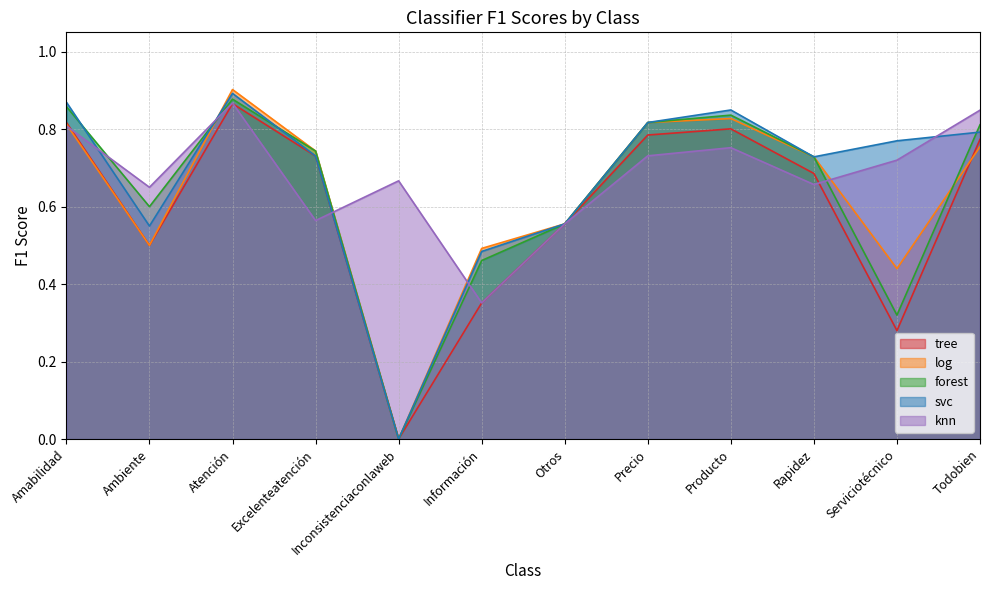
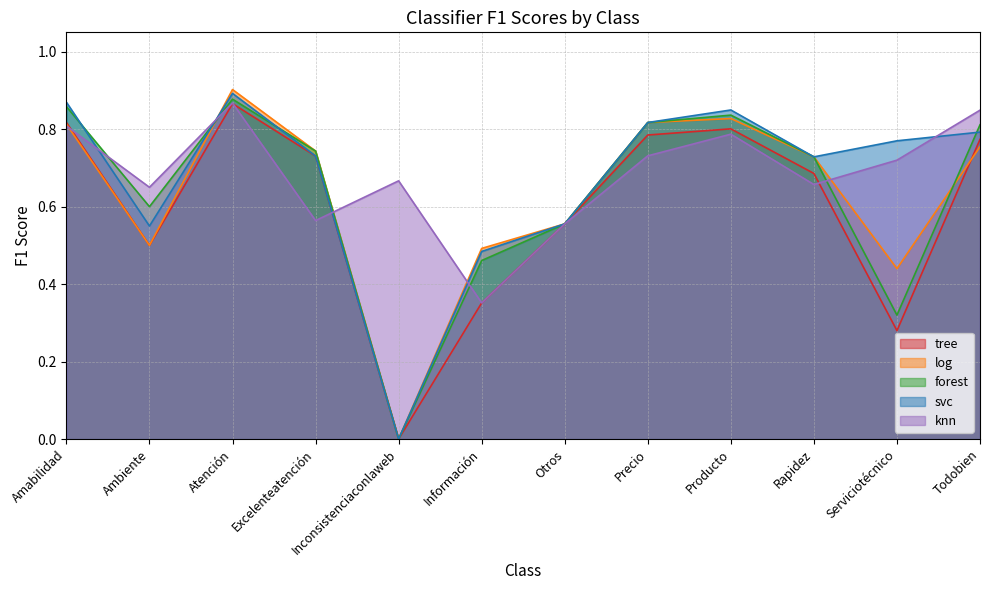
  {
    "tree": {
      "Precio": 0.78,
      "Producto": 0.80,
      "Rapidez": 0.69,
      "Serviciotécnico": 0.28,
      "Todobien": 0.77
    },
    "log": {
      "Atención": 0.90,
      "Información": 0.49,
      "Producto": 0.83,
      "Serviciotécnico": 0.44,
      "Todobien": 0.75
    },
    "forest": {
      "Amabilidad": 0.86,
      "Ambiente": 0.60,
      "Atención": 0.88,
      "Información": 0.46,
      "Producto": 0.84,
      "Serviciotécnico": 0.32,
      "Todobien": 0.81
    },
    "svc": {
      "Amabilidad": 0.87,
      "Ambiente": 0.55,
      "Atención": 0.89,
      "Información": 0.48,
      "Producto": 0.85,
      "Serviciotécnico": 0.77,
      "Todobien": 0.79
    },
    "knn": {
      "Ambiente": 0.65,
      "Excelenteatención": 0.56,
      "Inconsistenciaconlaweb": 0.67,
      "Precio": 0.73,
-     "Producto": 0.75,
+     "Producto": 0.79,
      "Rapidez": 0.66,
      "Serviciotécnico": 0.72,
      "Todobien": 0.85
    }
  }
